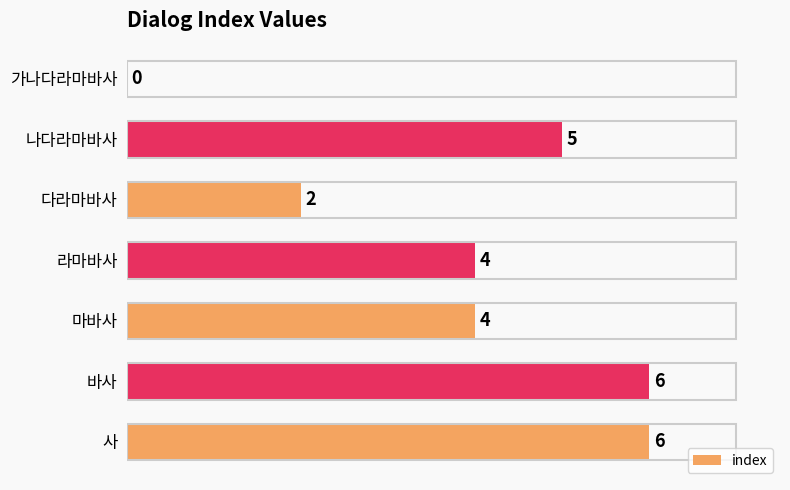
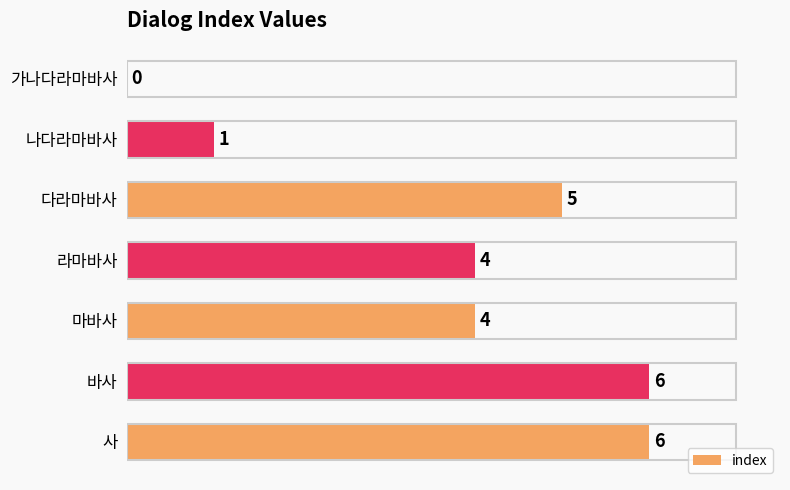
  {
    "가나다라마바사": 0,
-   "나다라마바사": 5,
-   "다라마바사": 2,
+   "나다라마바사": 1,
+   "다라마바사": 5,
    "라마바사": 4,
    "마바사": 4,
    "바사": 6,
    "사": 6
  }
